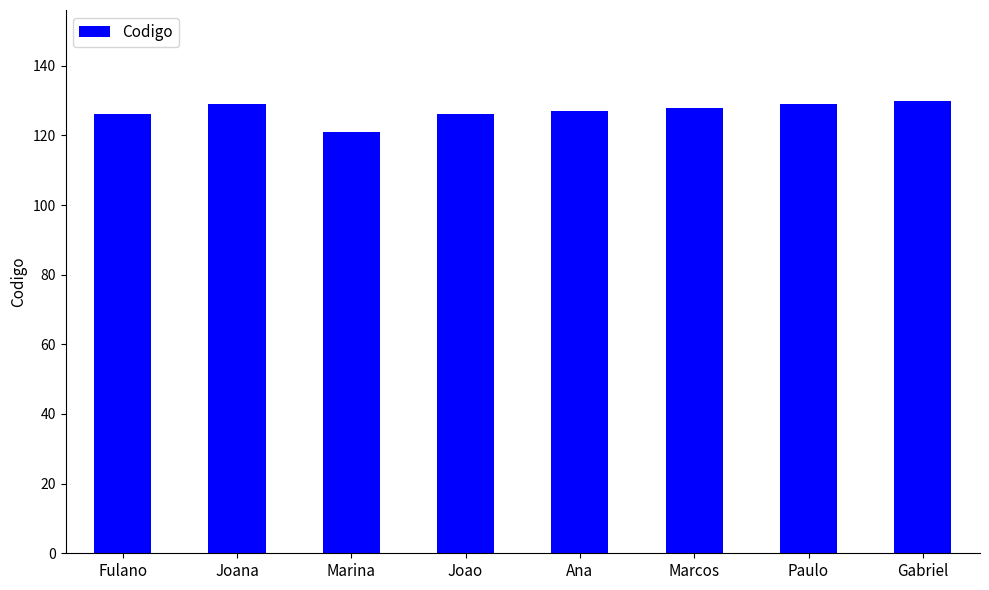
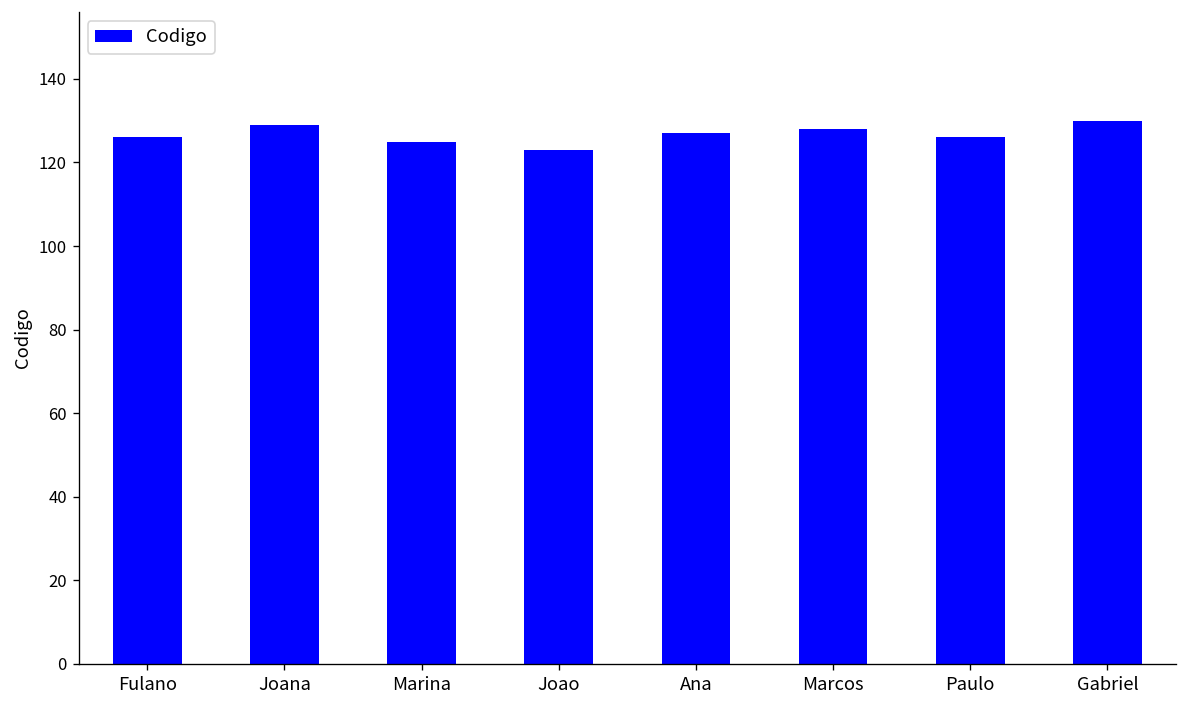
  {
    "Fulano": 126,
    "Joana": 129,
-   "Marina": 121,
-   "Joao": 126,
+   "Marina": 125,
+   "Joao": 123,
    "Ana": 127,
    "Marcos": 128,
-   "Paulo": 129,
+   "Paulo": 126,
    "Gabriel": 130
  }
